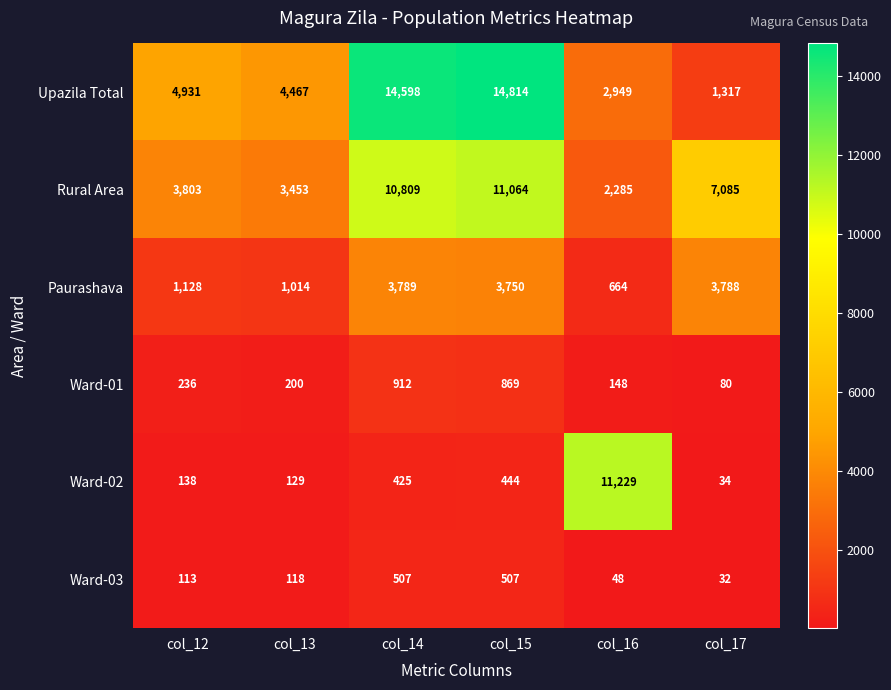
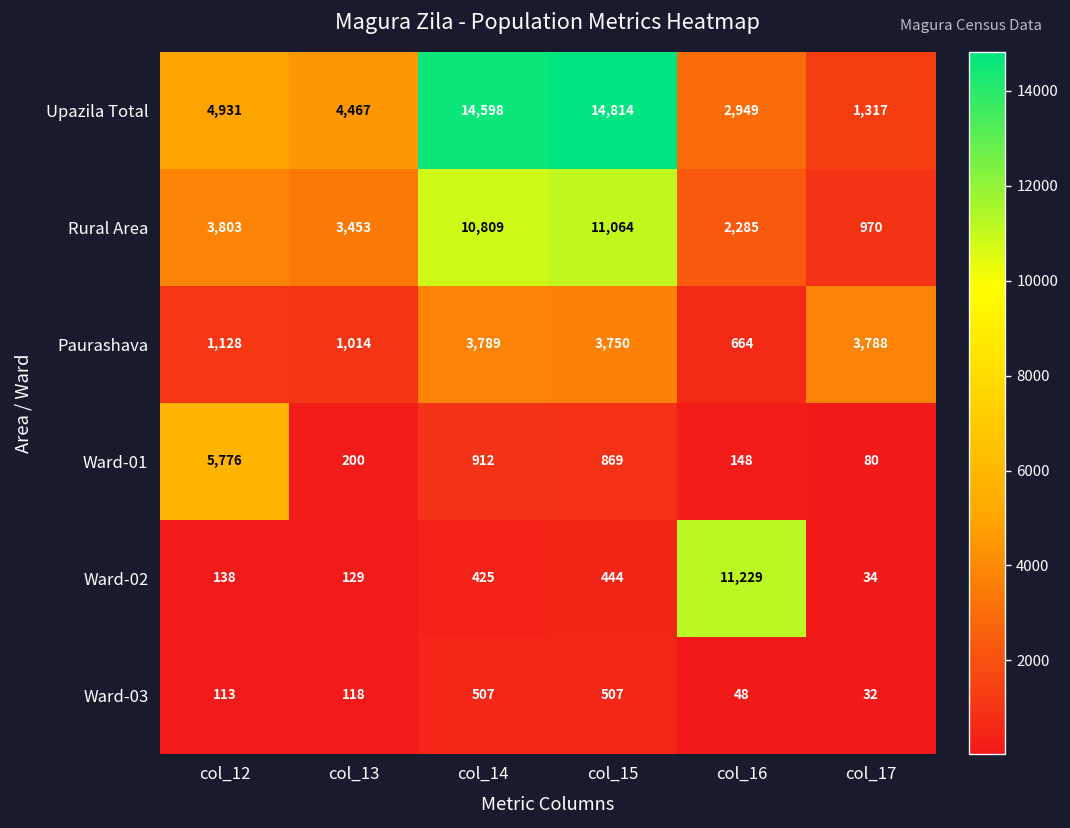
  {
    "Upazila Total": {
      "col_12": "4,931",
      "col_13": "4,467",
      "col_14": "14,598",
      "col_15": "14,814",
      "col_16": "2,949",
      "col_17": "1,317"
    },
    "Rural Area": {
      "col_12": "3,803",
      "col_13": "3,453",
      "col_14": "10,809",
      "col_15": "11,064",
      "col_16": "2,285",
-     "col_17": "7,085"
+     "col_17": "970"
    },
    "Paurashava": {
      "col_12": "1,128",
      "col_13": "1,014",
      "col_14": "3,789",
      "col_15": "3,750",
      "col_16": "664",
      "col_17": "3,788"
    },
    "Ward-01": {
-     "col_12": "236",
+     "col_12": "5,776",
      "col_13": "200",
      "col_14": "912",
      "col_15": "869",
      "col_16": "148",
      "col_17": "80"
    },
    "Ward-02": {
      "col_12": "138",
      "col_13": "129",
      "col_14": "425",
      "col_15": "444",
      "col_16": "11,229",
      "col_17": "34"
    },
    "Ward-03": {
      "col_12": "113",
      "col_13": "118",
      "col_14": "507",
      "col_15": "507",
      "col_16": "48",
      "col_17": "32"
    }
  }
